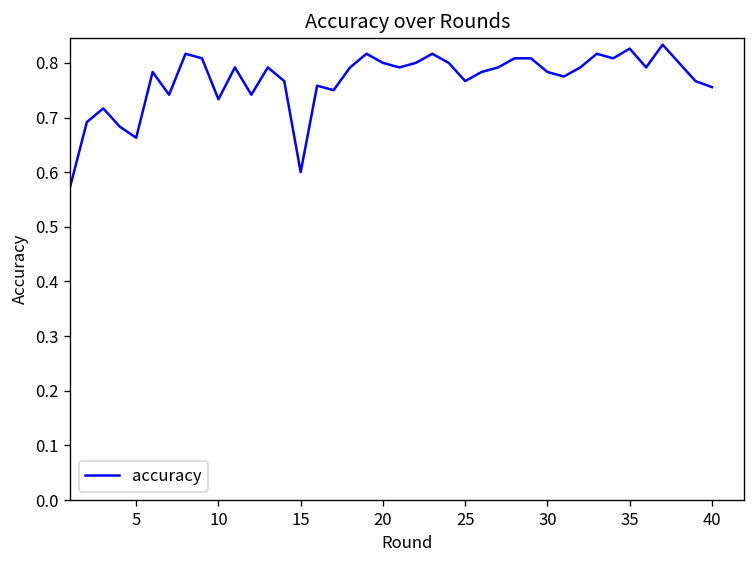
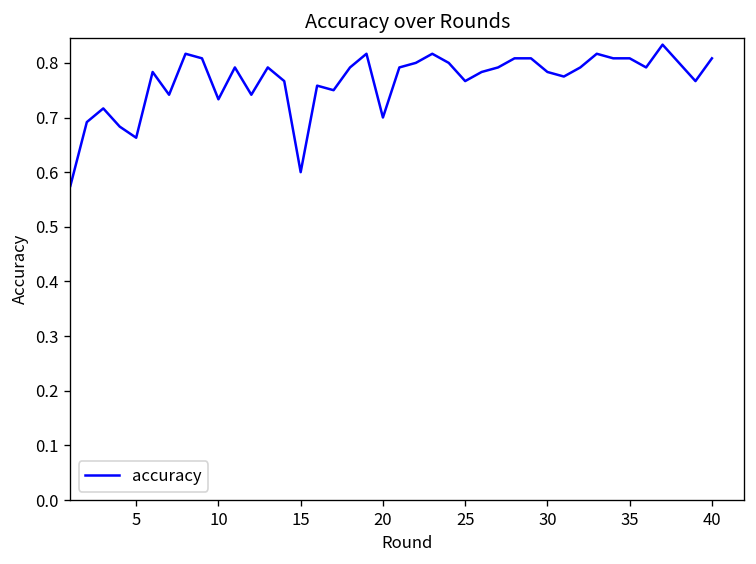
  {
    "5": 0.66,
    "10": 0.73,
    "15": 0.60,
-   "20": 0.8,
+   "20": 0.7,
    "25": 0.77,
    "30": 0.78,
-   "35": 0.83,
-   "40": 0.76
+   "35": 0.81,
+   "40": 0.81
  }
